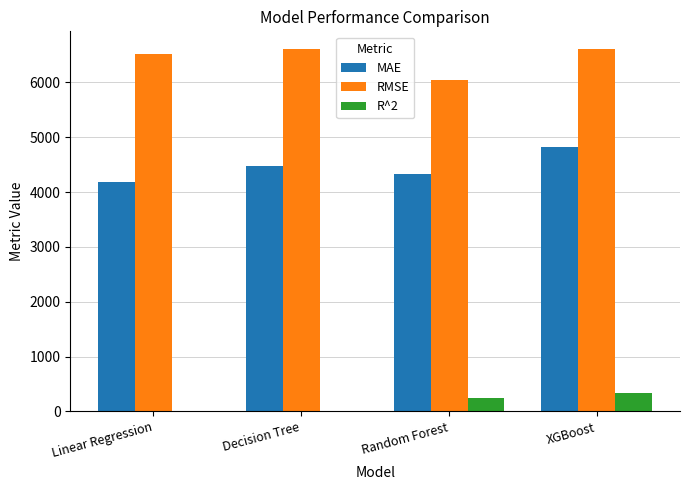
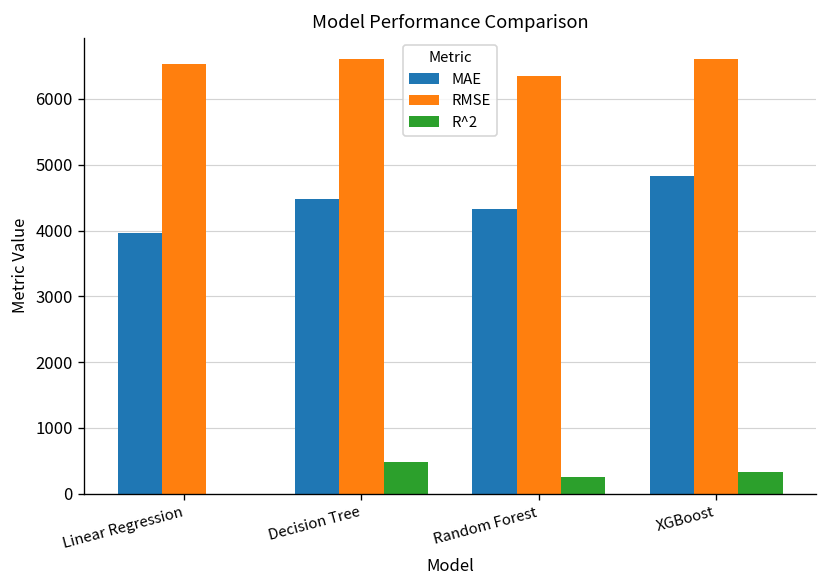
  {
    "MAE": {
-     "Linear Regression": 4200,
+     "Linear Regression": 4000,
      "Decision Tree": 4500,
      "Random Forest": 4300,
      "XGBoost": 4800
    },
    "RMSE": {
      "Linear Regression": 6500,
      "Decision Tree": 6600,
-     "Random Forest": 6000,
+     "Random Forest": 6300,
      "XGBoost": 6600
    },
    "R^2": {
-     "Decision Tree": 0,
+     "Decision Tree": 500,
      "Random Forest": 200,
      "XGBoost": 300
    }
  }
